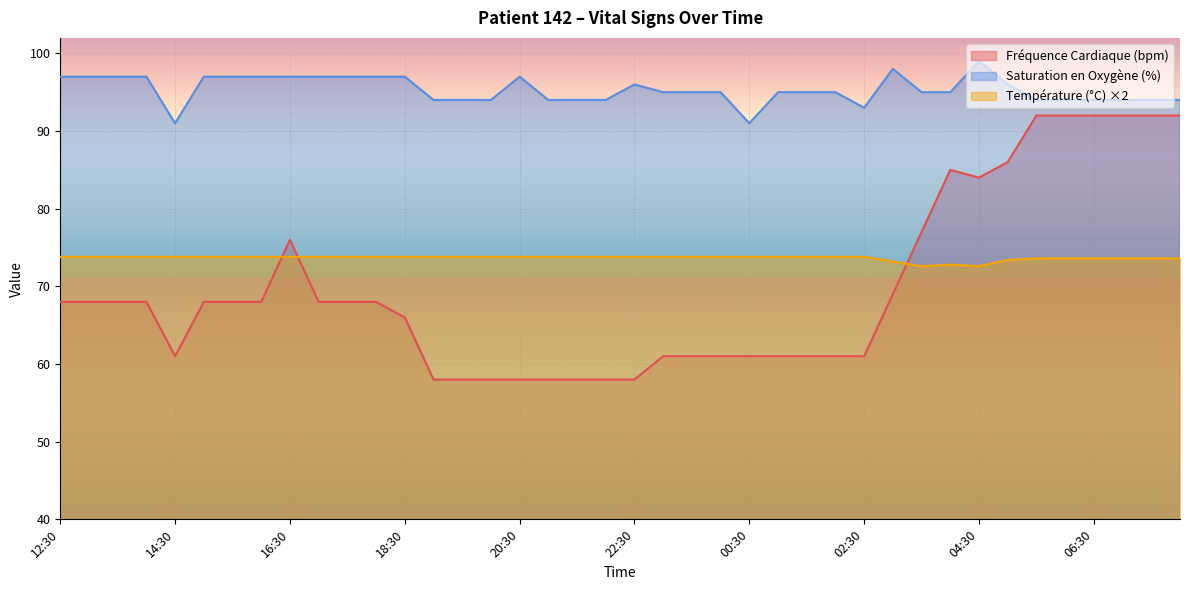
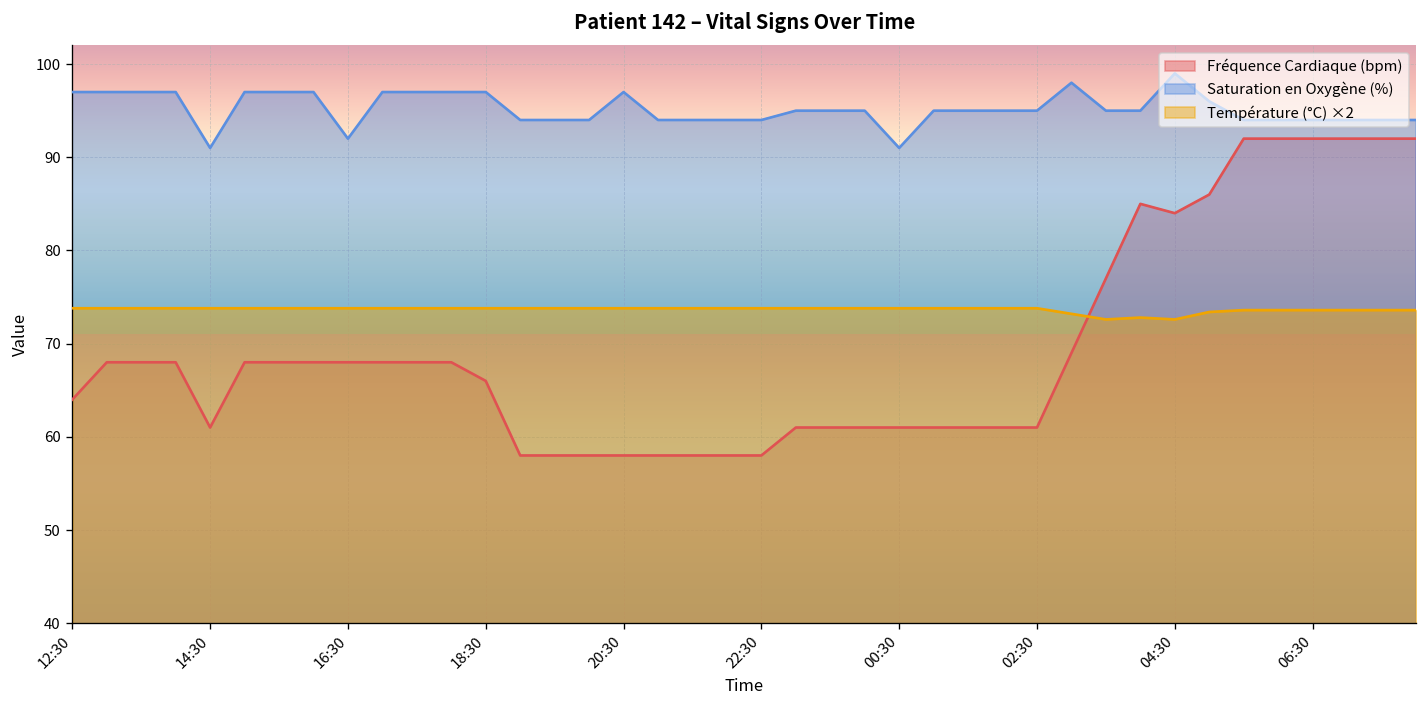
  {
    "Fréquence Cardiaque (bpm)": {
-     "12:30": 68,
+     "12:30": 64,
      "14:30": 61,
-     "16:30": 76,
+     "16:30": 68,
      "18:30": 66,
      "20:30": 58,
      "22:30": 58,
      "00:30": 61,
      "02:30": 61,
      "04:30": 84,
      "06:30": 92
    },
    "Saturation en Oxygène (%)": {
      "12:30": 97,
      "14:30": 91,
-     "16:30": 97,
+     "16:30": 92,
      "18:30": 97,
      "20:30": 97,
-     "22:30": 96,
+     "22:30": 94,
      "00:30": 91,
-     "02:30": 93
+     "02:30": 95
    },
    "Température (°C) ×2": {
      "12:30": 74,
      "14:30": 74,
      "16:30": 74,
      "18:30": 74,
      "20:30": 74,
      "22:30": 74,
      "00:30": 74,
      "02:30": 74,
      "04:30": 73,
      "06:30": 74
    }
  }
